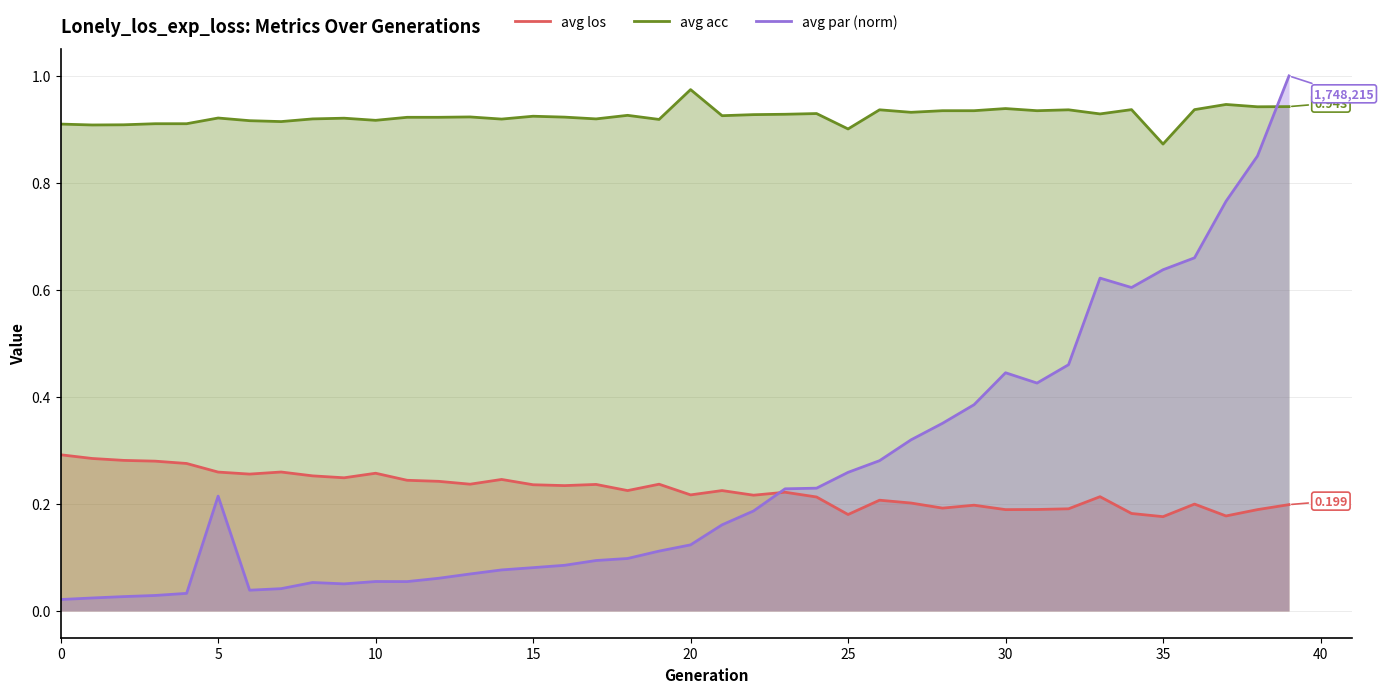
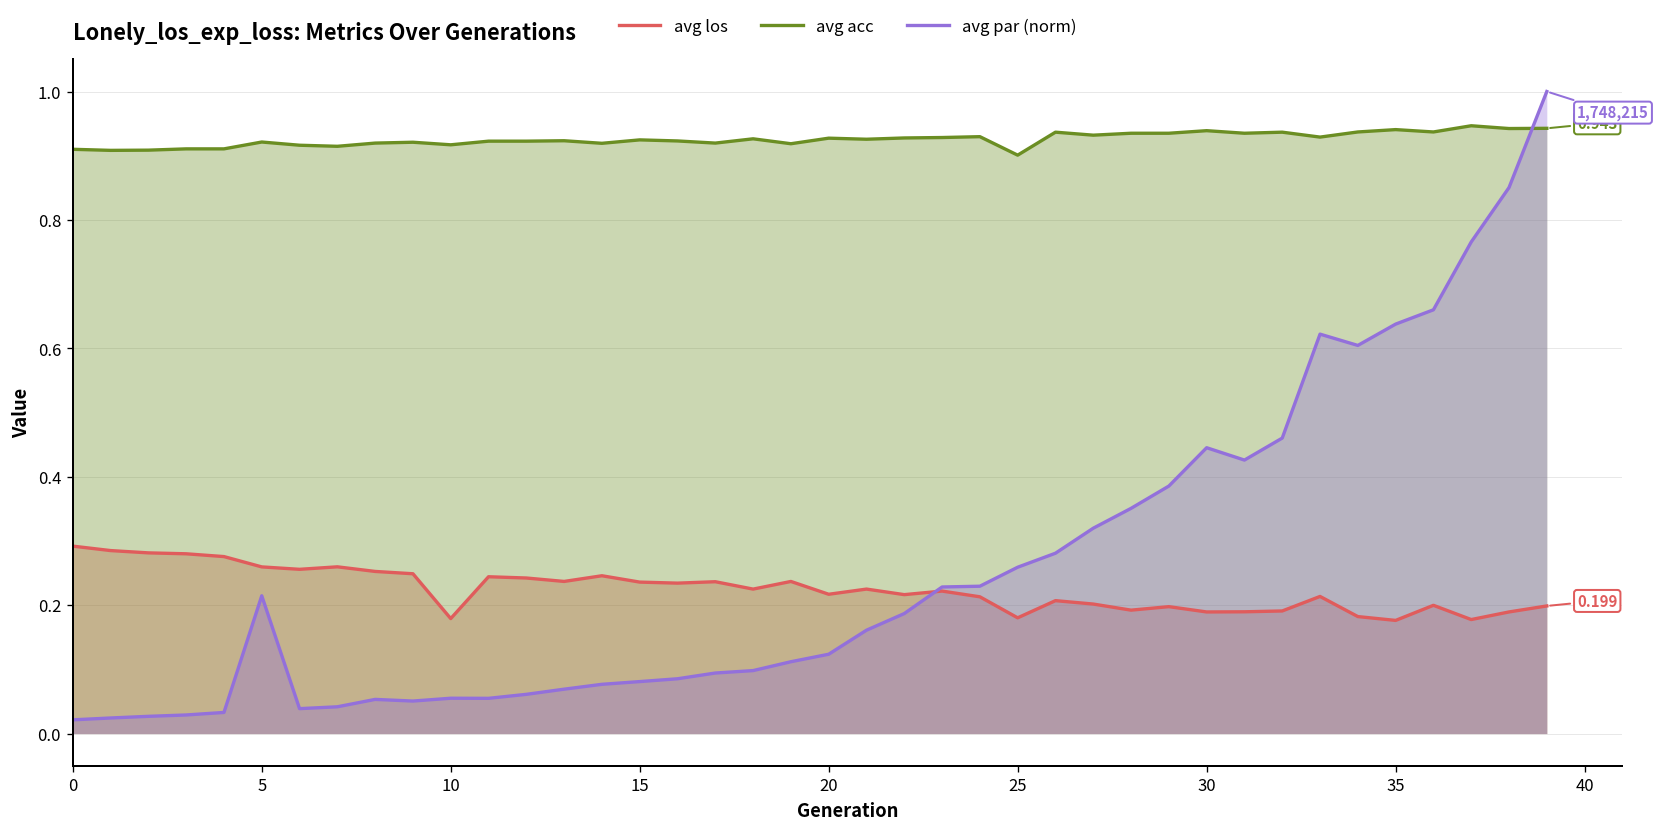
  {
    "avg los": {
      "0": 0.29,
      "5": 0.26,
-     "10": 0.26,
+     "10": 0.18,
      "15": 0.24,
      "20": 0.22,
      "25": 0.18,
      "30": 0.19,
      "35": 0.18
    },
    "avg acc": {
      "0": 0.91,
      "5": 0.92,
      "10": 0.92,
      "15": 0.92,
-     "20": 0.97,
+     "20": 0.93,
      "25": 0.90,
      "30": 0.94,
-     "35": 0.87
+     "35": 0.94
    },
    "avg par (norm)": {
      "0": 0.02,
      "5": 0.21,
      "10": 0.06,
      "15": 0.08,
      "20": 0.12,
      "25": 0.26,
      "30": 0.45,
      "35": 0.64
    }
  }
